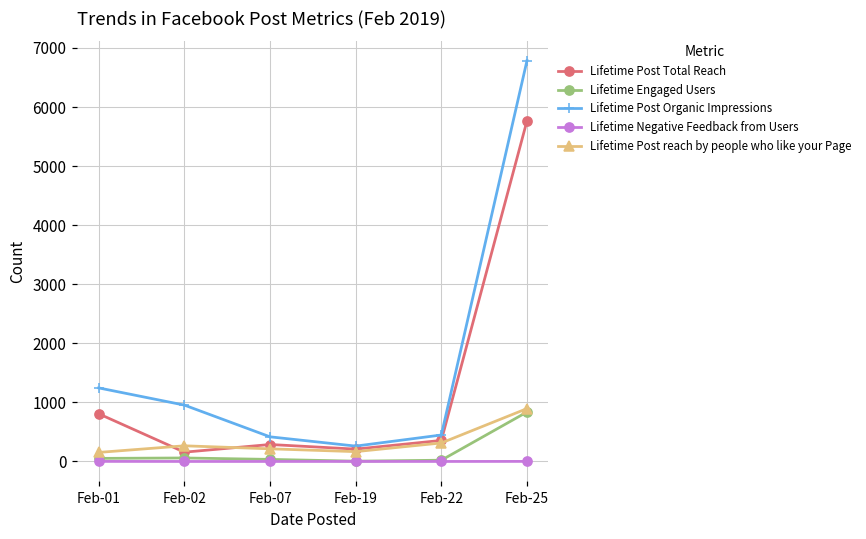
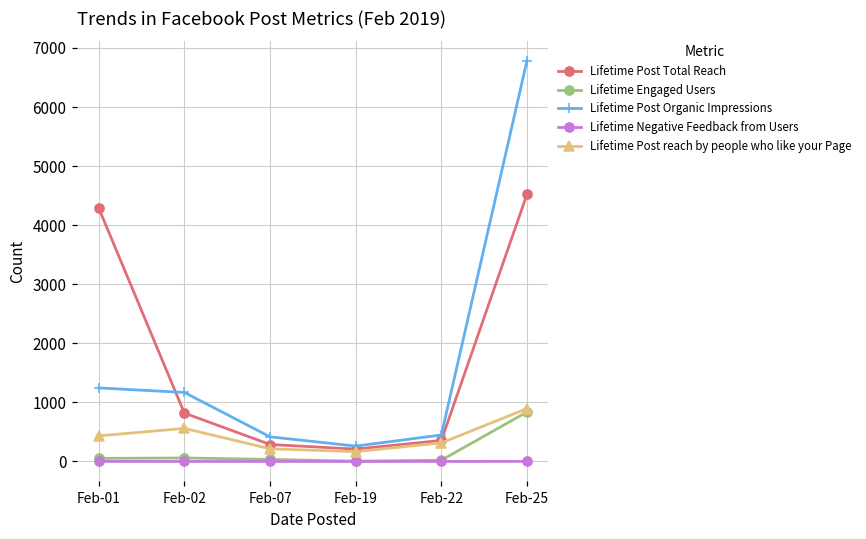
  {
    "Lifetime Post Total Reach": {
-     "Feb-01": 800,
-     "Feb-02": 200,
+     "Feb-01": 4300,
+     "Feb-02": 800,
      "Feb-07": 300,
-     "Feb-25": 5800
+     "Feb-25": 4500
    },
    "Lifetime Engaged Users": {
      "Feb-01": 100,
      "Feb-02": 100,
      "Feb-25": 800
    },
    "Lifetime Post Organic Impressions": {
      "Feb-01": 1200,
-     "Feb-02": 1000,
+     "Feb-02": 1200,
      "Feb-07": 400,
      "Feb-19": 300,
      "Feb-22": 400,
      "Feb-25": 6800
    },
    "Lifetime Negative Feedback from Users": {
      "Feb-01": 0,
      "Feb-02": 0,
      "Feb-25": 0
    },
    "Lifetime Post reach by people who like your Page": {
-     "Feb-01": 200,
-     "Feb-02": 300,
+     "Feb-01": 400,
+     "Feb-02": 600,
      "Feb-07": 200,
      "Feb-25": 900
    }
  }
